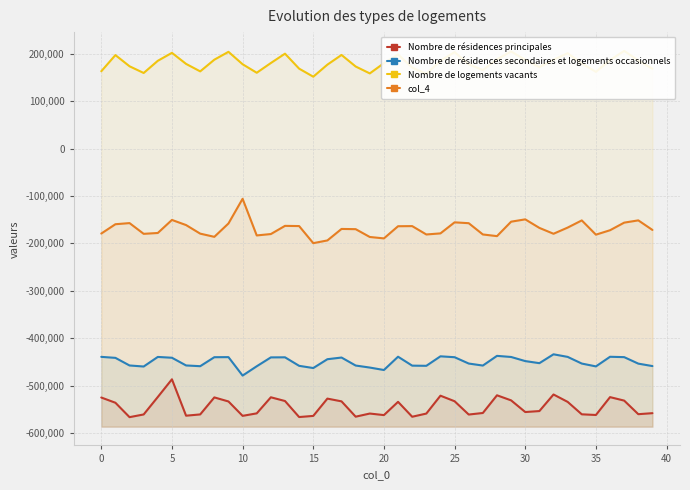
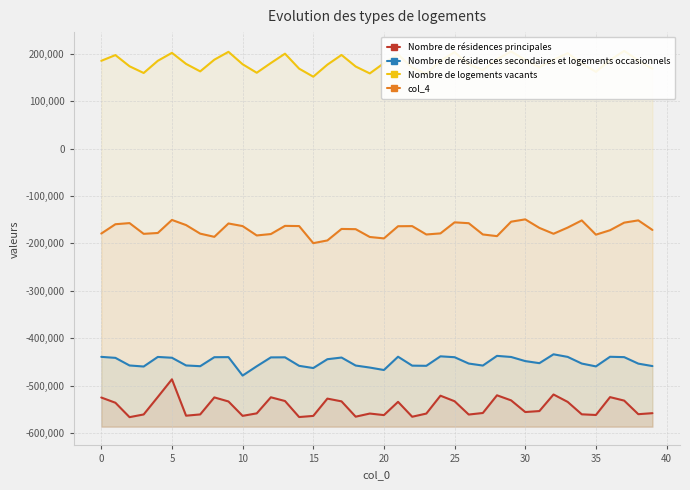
  {
    "Nombre de résidences principales": {
      "0": "-530,000",
      "5": "-490,000",
      "10": "-560,000",
      "15": "-560,000",
      "20": "-560,000",
      "25": "-530,000",
      "30": "-560,000",
      "35": "-560,000"
    },
    "Nombre de résidences secondaires et logements occasionnels": {
      "0": "-440,000",
      "5": "-440,000",
      "10": "-480,000",
      "15": "-460,000",
      "20": "-470,000",
      "25": "-440,000",
      "30": "-450,000",
      "35": "-460,000"
    },
    "Nombre de logements vacants": {
-     "0": "160,000",
+     "0": "190,000",
      "5": "200,000",
      "10": "180,000",
      "15": "150,000"
    },
    "col_4": {
      "0": "-180,000",
      "5": "-150,000",
-     "10": "-110,000",
+     "10": "-160,000",
      "15": "-200,000",
      "20": "-190,000",
      "25": "-160,000",
      "30": "-150,000",
      "35": "-180,000"
    }
  }
